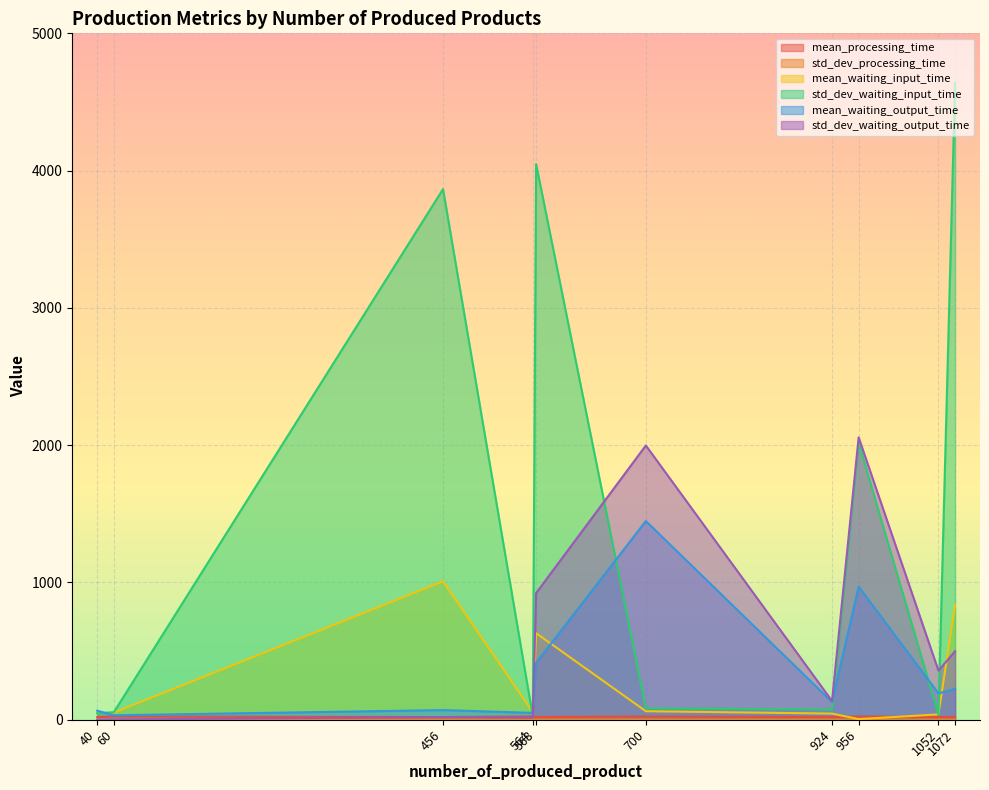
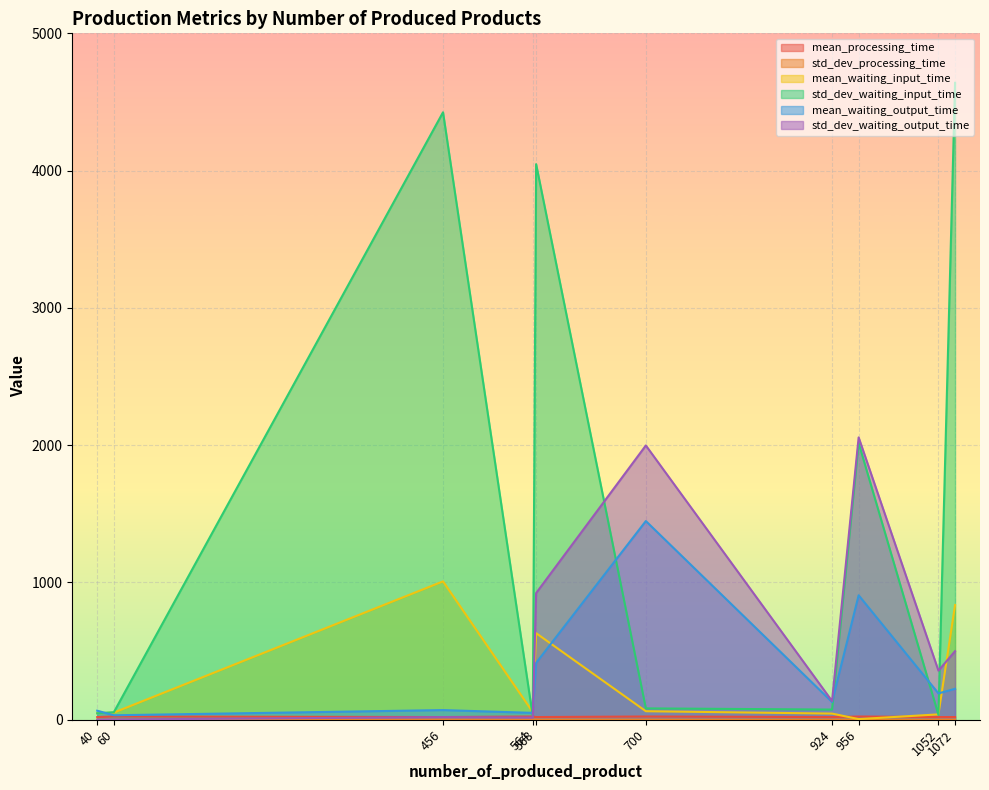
  {
    "std_dev_waiting_input_time": {
-     "456": 3870,
+     "456": 4420,
      "568": 4050,
      "700": 80,
      "924": 70,
      "956": 2020
    },
    "mean_waiting_output_time": {
      "40": 70,
      "456": 70,
      "568": 410,
      "700": 1450,
-     "956": 970,
+     "956": 910,
      "1052": 190,
      "1072": 230
    },
    "std_dev_waiting_output_time": {
      "568": 920,
      "700": 2000,
      "956": 2060,
      "1052": 360,
      "1072": 500
    }
  }
